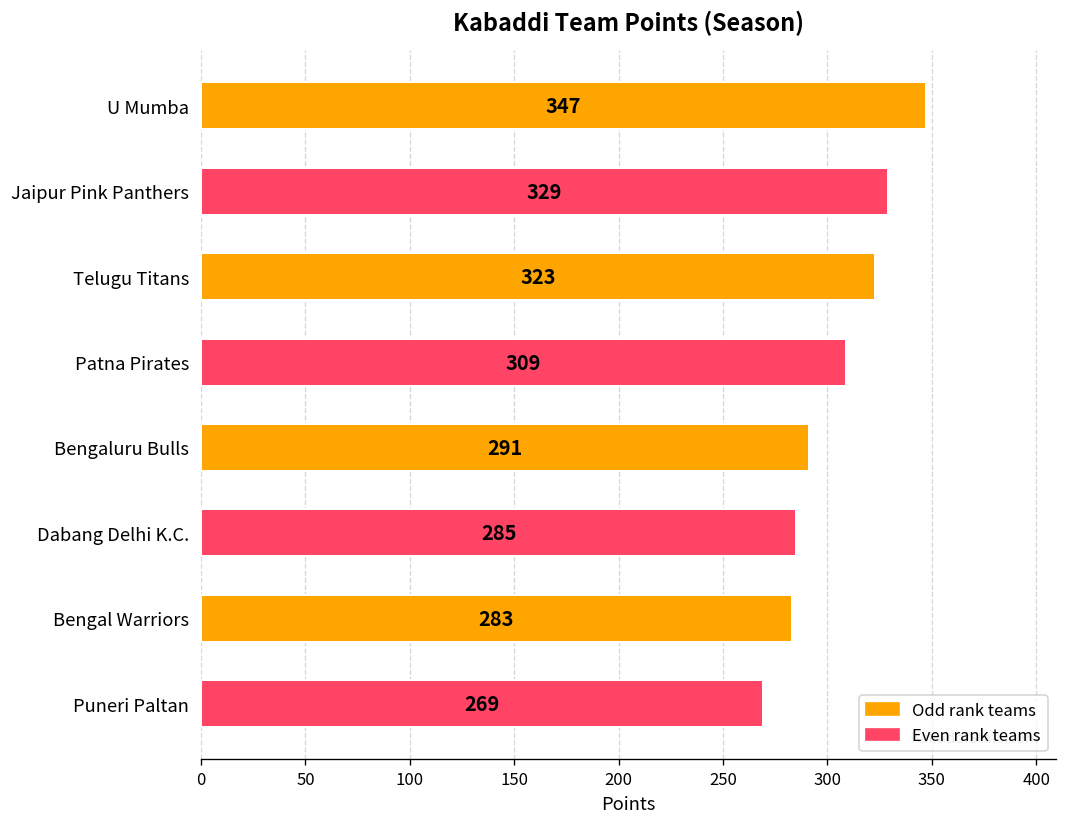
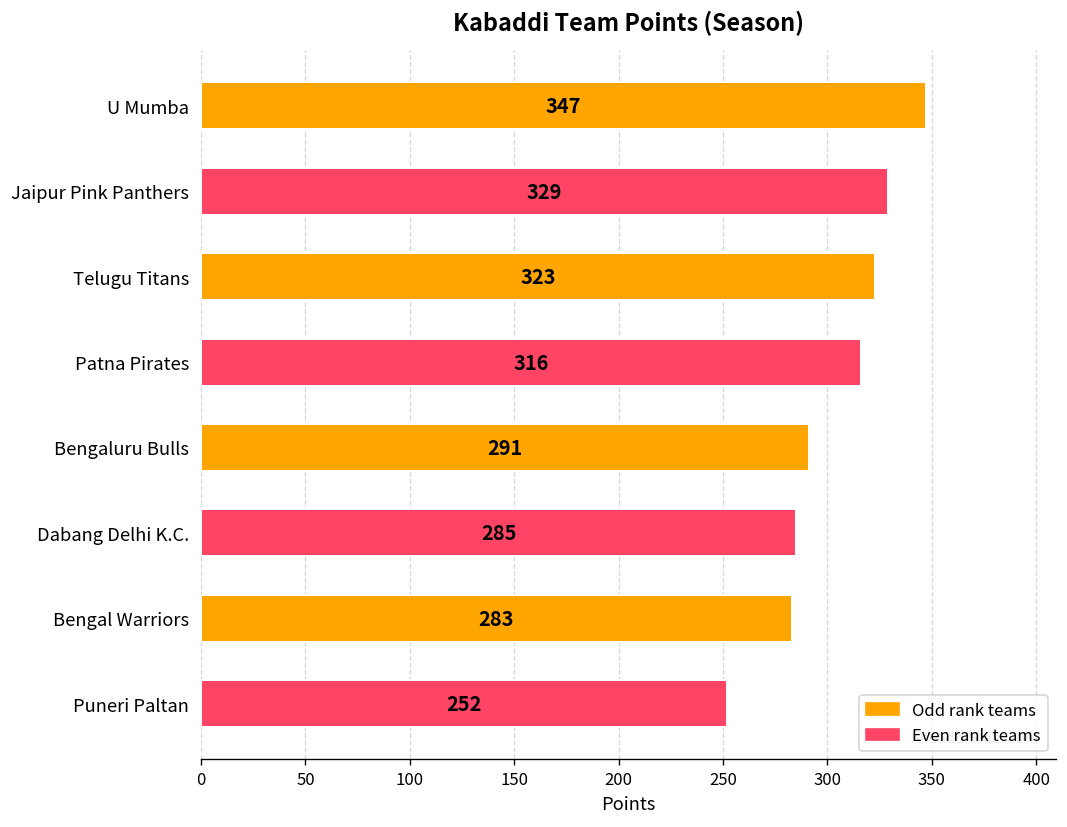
  {
    "U Mumba": 347,
    "Jaipur Pink Panthers": 329,
    "Telugu Titans": 323,
-   "Patna Pirates": 309,
+   "Patna Pirates": 316,
    "Bengaluru Bulls": 291,
    "Dabang Delhi K.C.": 285,
    "Bengal Warriors": 283,
-   "Puneri Paltan": 269
+   "Puneri Paltan": 252
  }
